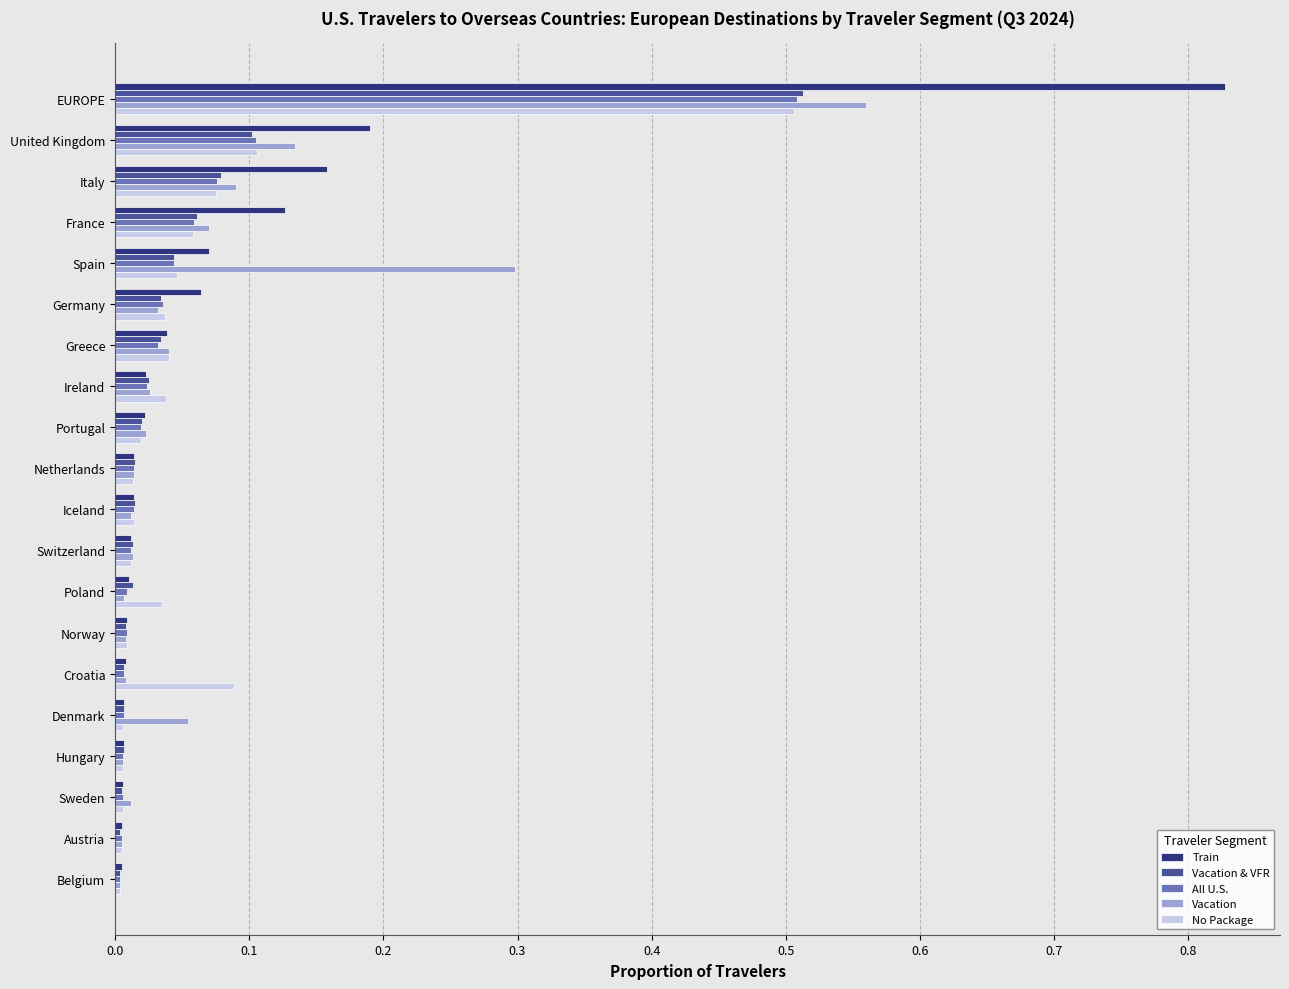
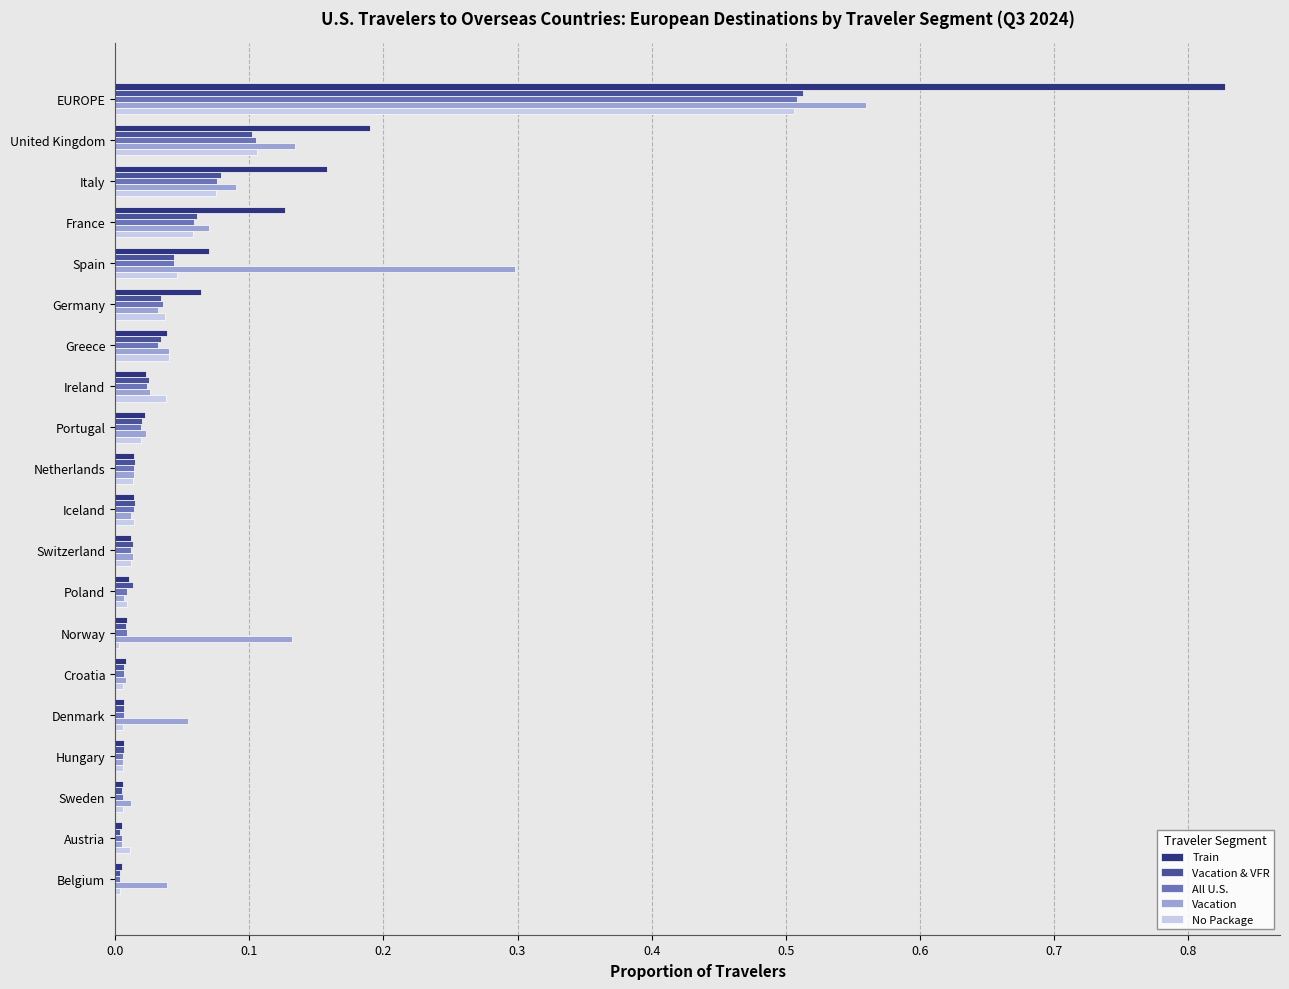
  {
    "Vacation": {
      "EUROPE": 0.560,
      "United Kingdom": 0.134,
      "Italy": 0.090,
      "France": 0.070,
      "Spain": 0.298,
      "Germany": 0.032,
      "Greece": 0.040,
      "Ireland": 0.026,
      "Portugal": 0.023,
      "Netherlands": 0.014,
      "Iceland": 0.012,
      "Switzerland": 0.013,
      "Poland": 0.007,
-     "Norway": 0.008,
+     "Norway": 0.132,
      "Croatia": 0.008,
      "Denmark": 0.054,
      "Hungary": 0.006,
      "Sweden": 0.012,
      "Austria": 0.005,
-     "Belgium": 0.004
+     "Belgium": 0.039
    },
    "No Package": {
      "EUROPE": 0.506,
      "United Kingdom": 0.106,
      "Italy": 0.075,
      "France": 0.058,
      "Spain": 0.046,
      "Germany": 0.037,
      "Greece": 0.040,
      "Ireland": 0.038,
      "Portugal": 0.019,
      "Netherlands": 0.013,
      "Iceland": 0.014,
      "Switzerland": 0.012,
-     "Poland": 0.035,
-     "Norway": 0.009,
-     "Croatia": 0.089,
+     "Poland": 0.009,
+     "Norway": 0.003,
+     "Croatia": 0.006,
      "Denmark": 0.006,
      "Hungary": 0.006,
      "Sweden": 0.006,
-     "Austria": 0.005,
+     "Austria": 0.011,
      "Belgium": 0.004
    }
  }
